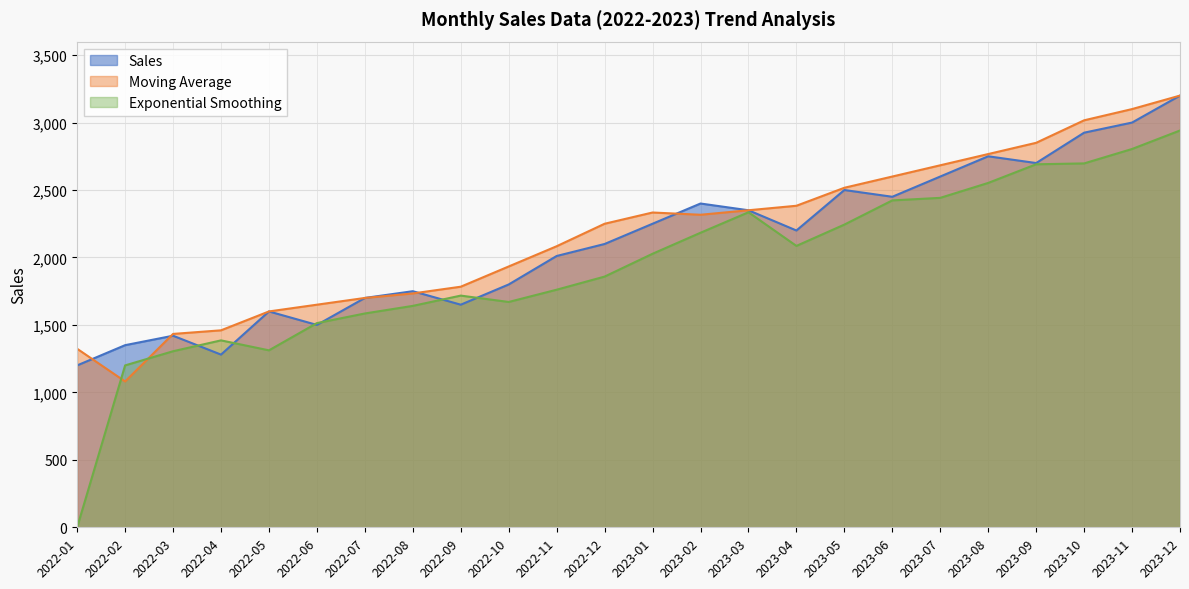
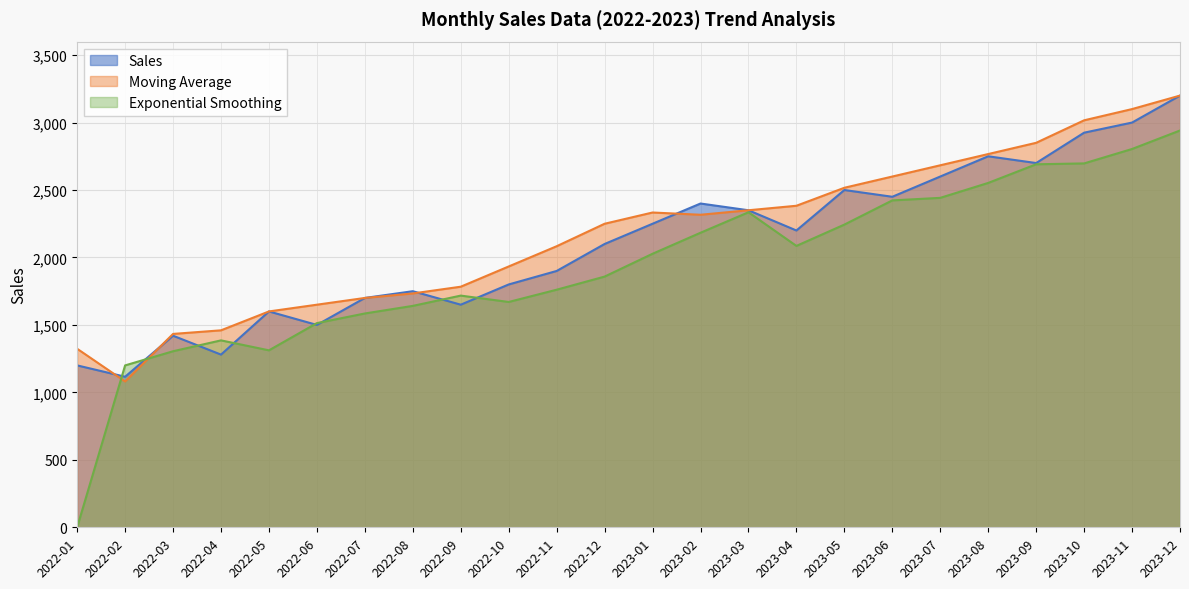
  {
    "Sales": {
      "2022-01": "1,200",
-     "2022-02": "1,350",
+     "2022-02": "1,120",
      "2022-04": "1,280",
      "2022-09": "1,650",
      "2022-10": "1,800",
-     "2022-11": "2,010",
+     "2022-11": "1,900",
      "2022-12": "2,100",
      "2023-01": "2,250",
      "2023-02": "2,400",
      "2023-04": "2,200",
      "2023-06": "2,450",
      "2023-07": "2,600",
      "2023-10": "2,930",
      "2023-11": "3,000"
    },
    "Moving Average": {
      "2022-01": "1,320",
      "2022-02": "1,080",
      "2022-04": "1,460",
      "2022-06": "1,650",
      "2022-09": "1,780",
      "2022-10": "1,930",
      "2022-11": "2,080",
      "2022-12": "2,250",
      "2023-01": "2,330",
      "2023-02": "2,320",
      "2023-04": "2,380",
      "2023-06": "2,600",
      "2023-07": "2,680",
      "2023-09": "2,850",
      "2023-10": "3,020",
      "2023-11": "3,100"
    },
    "Exponential Smoothing": {
      "2022-01": "0",
      "2022-02": "1,200",
      "2022-03": "1,310",
      "2022-04": "1,390",
      "2022-05": "1,310",
      "2022-07": "1,580",
      "2022-08": "1,640",
      "2022-09": "1,720",
      "2022-10": "1,670",
      "2022-11": "1,760",
      "2022-12": "1,860",
      "2023-01": "2,030",
      "2023-02": "2,180",
      "2023-04": "2,090",
      "2023-05": "2,240",
      "2023-06": "2,420",
      "2023-07": "2,440",
      "2023-08": "2,550",
      "2023-10": "2,700",
      "2023-11": "2,800",
      "2023-12": "2,940"
    }
  }
